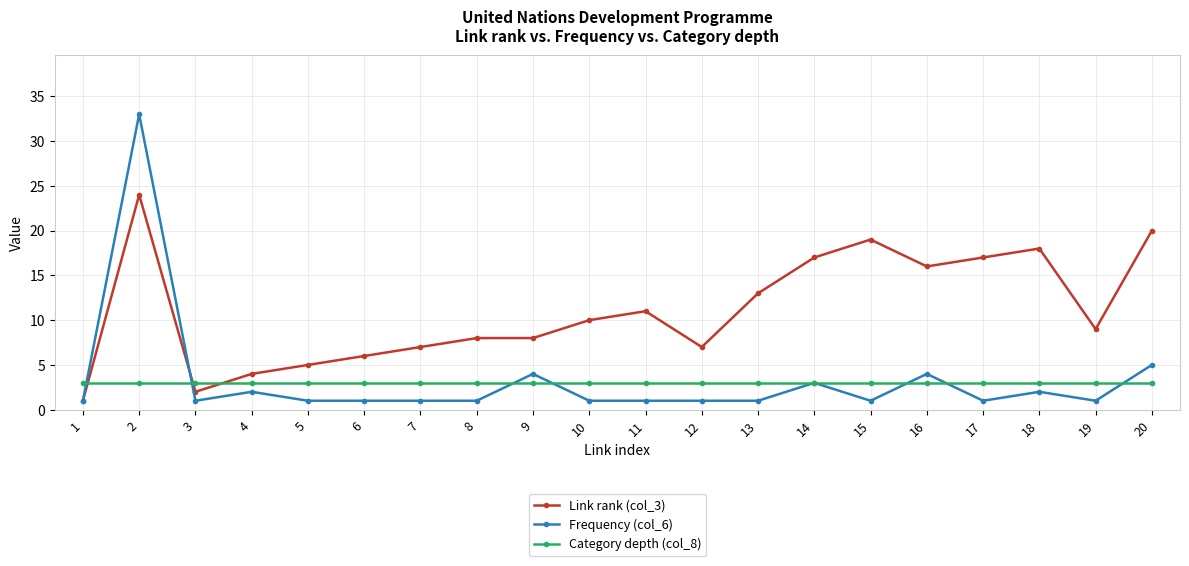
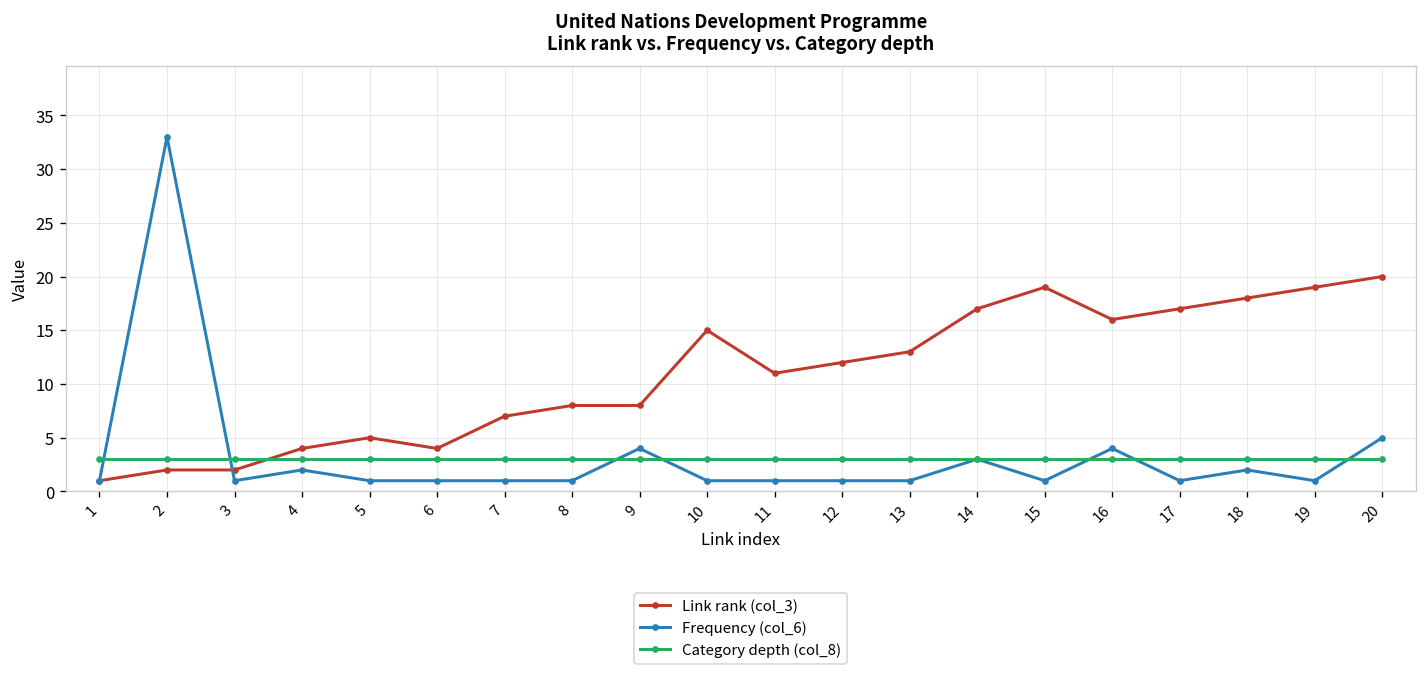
  {
    "Link rank (col_3)": {
-     "2": 24,
+     "2": 2,
      "3": 2,
      "4": 4,
      "5": 5,
-     "6": 6,
+     "6": 4,
      "7": 7,
      "8": 8,
      "9": 8,
-     "10": 10,
+     "10": 15,
      "11": 11,
-     "12": 7,
+     "12": 12,
      "13": 13,
      "14": 17,
      "15": 19,
      "16": 16,
      "17": 17,
      "18": 18,
-     "19": 9,
+     "19": 19,
      "20": 20
    },
    "Frequency (col_6)": {
      "2": 33,
      "3": 1,
      "4": 2,
      "5": 1,
      "6": 1,
      "7": 1,
      "8": 1,
      "9": 4,
      "10": 1,
      "11": 1,
      "12": 1,
      "13": 1,
      "15": 1,
      "16": 4,
      "17": 1,
      "18": 2,
      "19": 1,
      "20": 5
    },
    "Category depth (col_8)": {
      "1": 3,
      "2": 3,
      "3": 3,
      "4": 3,
      "5": 3,
      "6": 3,
      "7": 3,
      "8": 3,
      "9": 3,
      "10": 3,
      "11": 3,
      "12": 3,
      "13": 3,
      "15": 3,
      "16": 3,
      "17": 3,
      "18": 3,
      "19": 3,
      "20": 3
    }
  }
